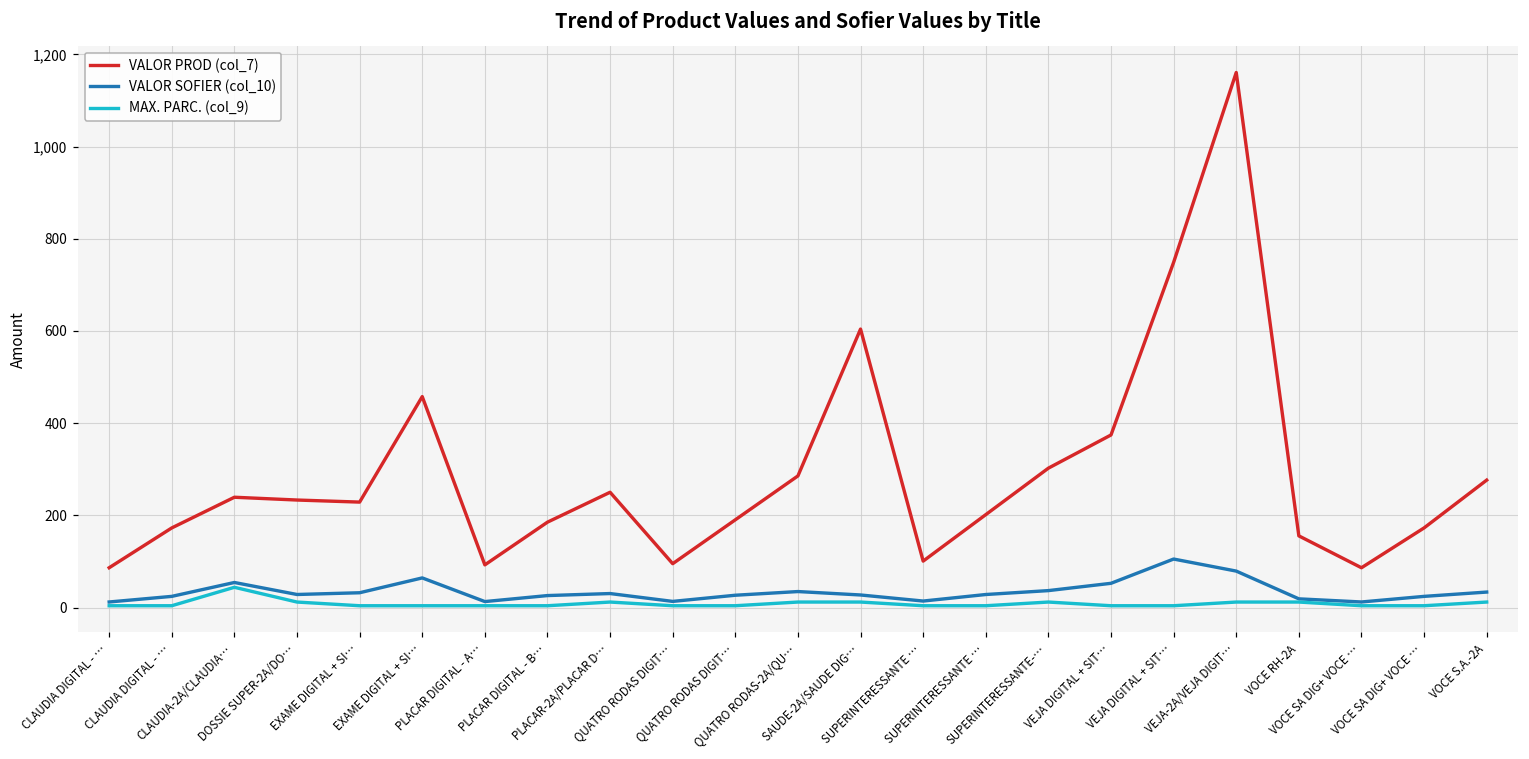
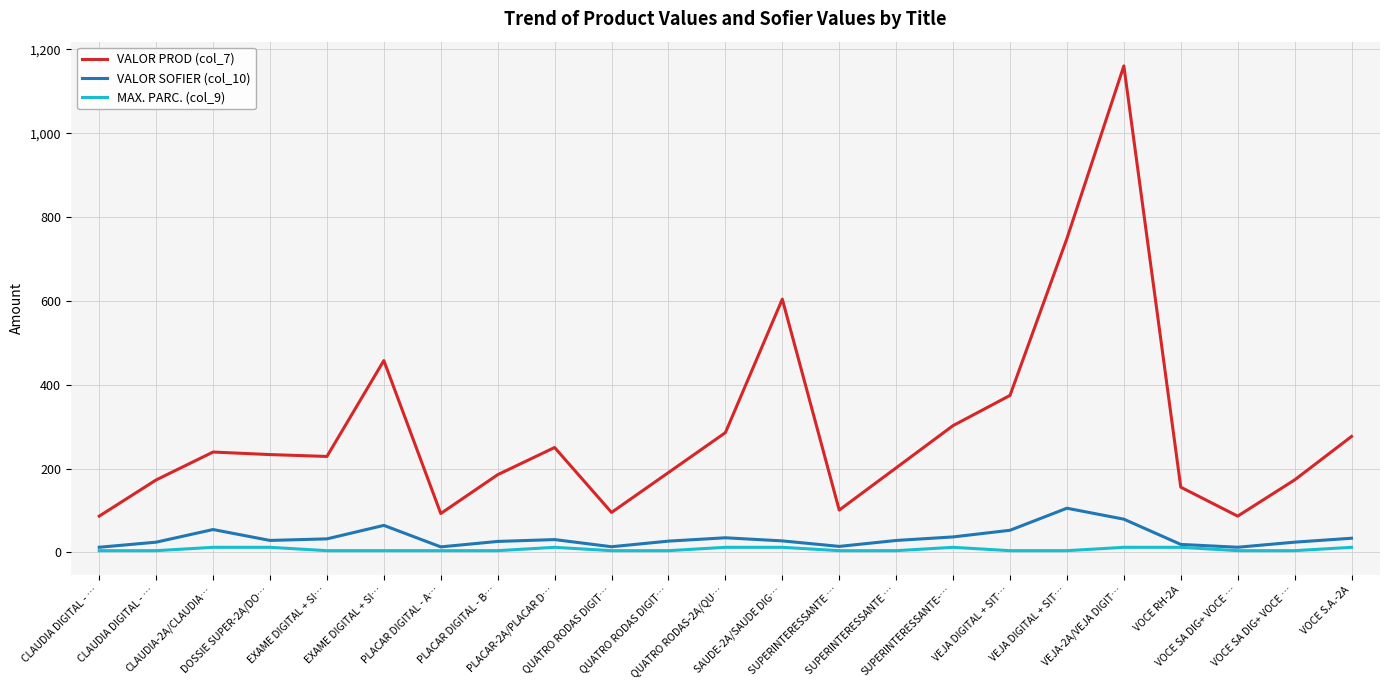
  {
    "VALOR PROD (col_7)": {
      "CLAUDIA-2A/CLAUDIA…": "240",
      "DOSSIE SUPER-2A/DO…": "230",
      "PLACAR DIGITAL - A…": "90",
      "PLACAR DIGITAL - B…": "190",
      "PLACAR-2A/PLACAR D…": "250",
      "QUATRO RODAS-2A/QU…": "290",
      "SAUDE-2A/SAUDE DIG…": "600",
      "SUPERINTERESSANTE-…": "300",
      "VEJA-2A/VEJA DIGIT…": "1,160",
      "VOCE RH-2A": "160",
      "VOCE S.A.-2A": "280"
    },
    "VALOR SOFIER (col_10)": {
      "CLAUDIA-2A/CLAUDIA…": "50",
      "DOSSIE SUPER-2A/DO…": "30",
      "PLACAR DIGITAL - A…": "10",
      "PLACAR DIGITAL - B…": "30",
      "PLACAR-2A/PLACAR D…": "30",
      "QUATRO RODAS-2A/QU…": "30",
      "SAUDE-2A/SAUDE DIG…": "30",
      "SUPERINTERESSANTE-…": "40",
      "VEJA-2A/VEJA DIGIT…": "80",
      "VOCE RH-2A": "20",
      "VOCE S.A.-2A": "30"
    },
    "MAX. PARC. (col_9)": {
-     "CLAUDIA-2A/CLAUDIA…": "40",
+     "CLAUDIA-2A/CLAUDIA…": "10",
      "DOSSIE SUPER-2A/DO…": "10",
      "PLACAR DIGITAL - A…": "0",
      "PLACAR DIGITAL - B…": "0",
      "PLACAR-2A/PLACAR D…": "10",
      "QUATRO RODAS-2A/QU…": "10",
      "SAUDE-2A/SAUDE DIG…": "10",
      "SUPERINTERESSANTE-…": "10",
      "VEJA-2A/VEJA DIGIT…": "10",
      "VOCE RH-2A": "10",
      "VOCE S.A.-2A": "10"
    }
  }
